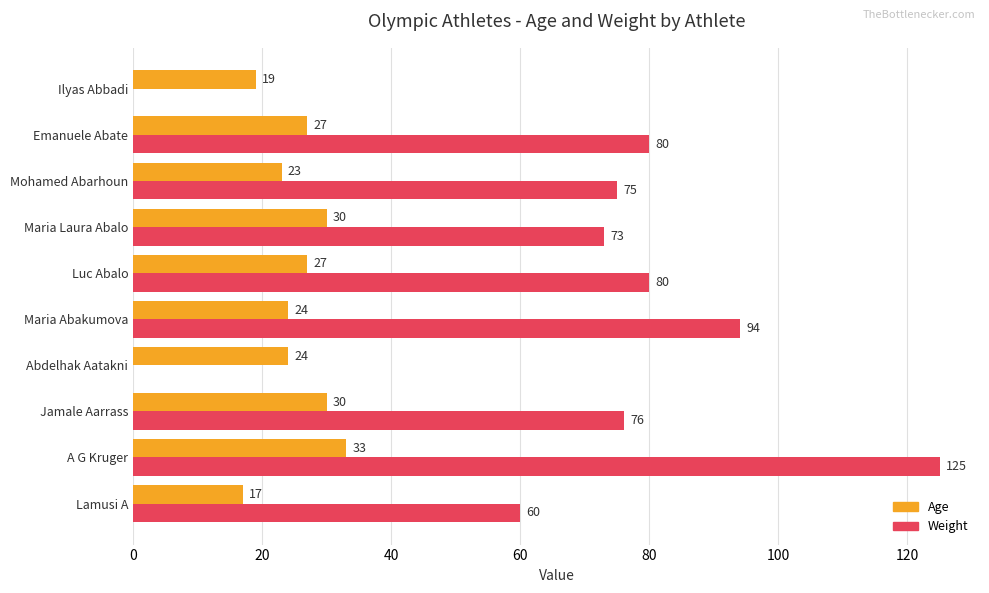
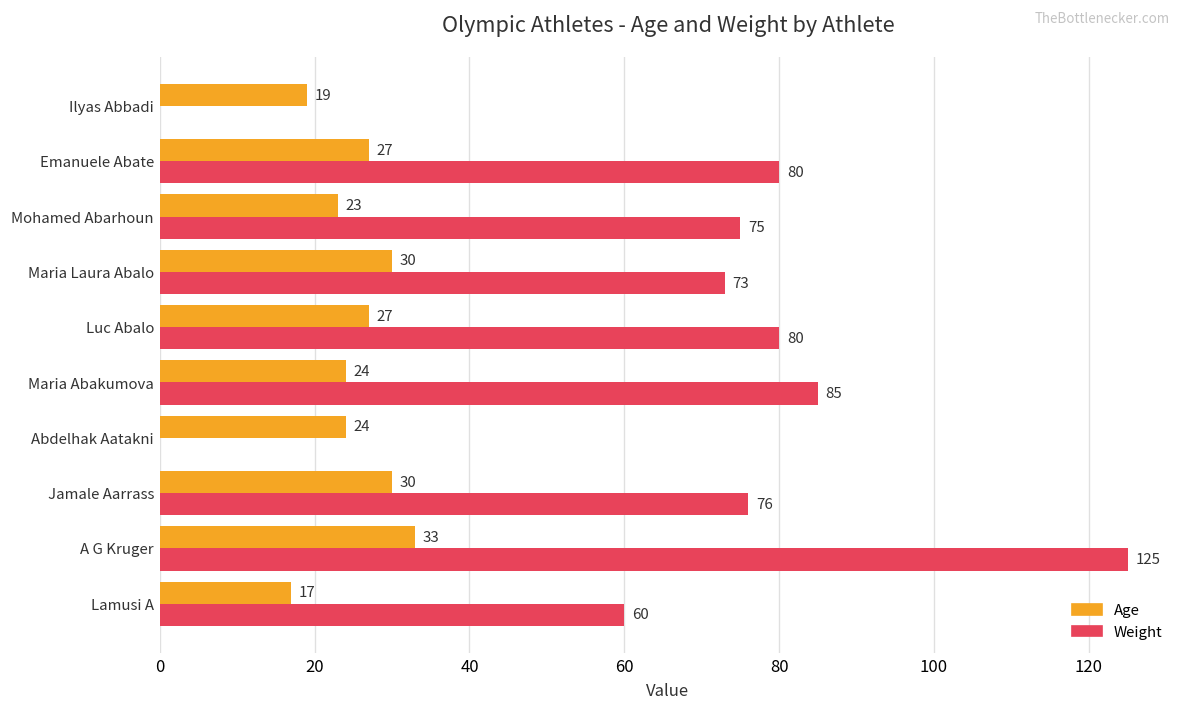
  {
    "Age": {
      "Ilyas Abbadi": 19,
      "Emanuele Abate": 27,
      "Mohamed Abarhoun": 23,
      "Maria Laura Abalo": 30,
      "Luc Abalo": 27,
      "Maria Abakumova": 24,
      "Abdelhak Aatakni": 24,
      "Jamale Aarrass": 30,
      "A G Kruger": 33,
      "Lamusi A": 17
    },
    "Weight": {
      "Emanuele Abate": 80,
      "Mohamed Abarhoun": 75,
      "Maria Laura Abalo": 73,
      "Luc Abalo": 80,
-     "Maria Abakumova": 94,
+     "Maria Abakumova": 85,
      "Jamale Aarrass": 76,
      "A G Kruger": 125,
      "Lamusi A": 60
    }
  }
